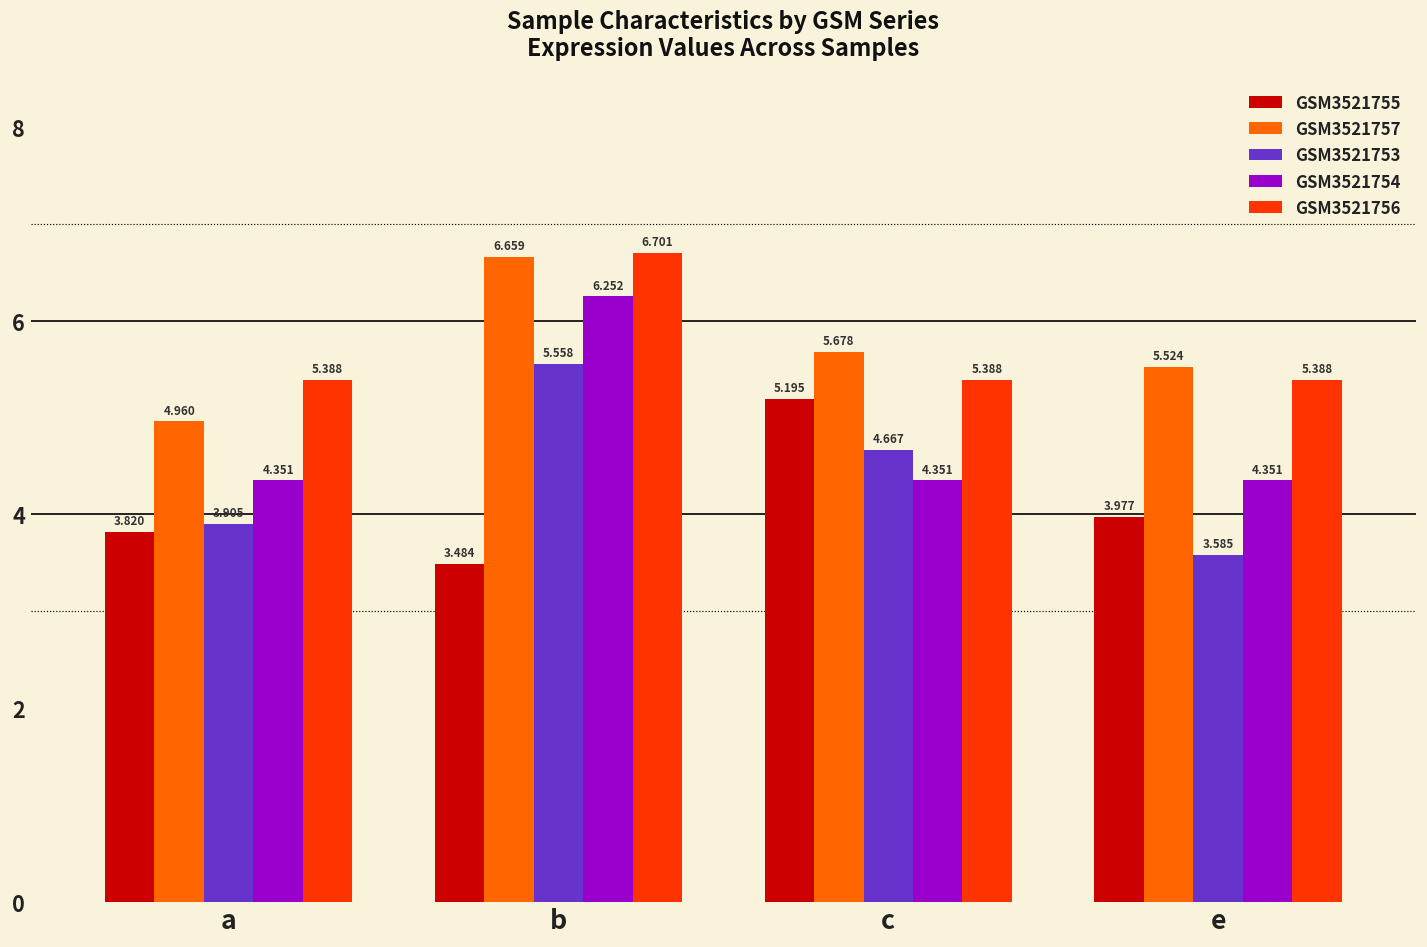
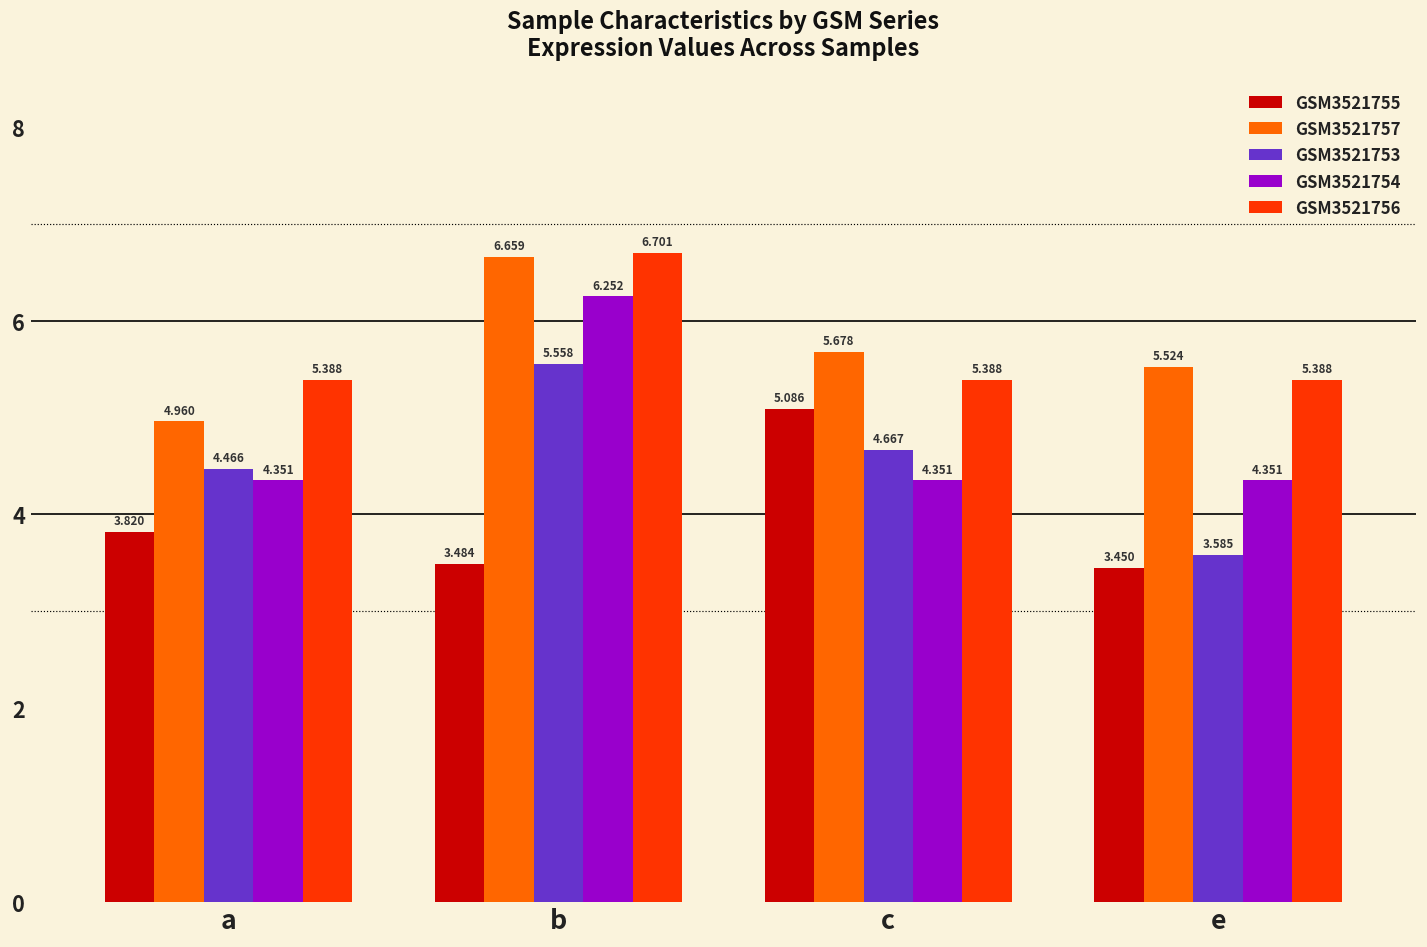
  {
    "GSM3521755": {
      "a": 3.820,
      "b": 3.484,
-     "c": 5.195,
-     "e": 3.977
+     "c": 5.086,
+     "e": 3.450
    },
    "GSM3521753": {
-     "a": 3.905,
+     "a": 4.466,
      "b": 5.558,
      "c": 4.667,
      "e": 3.585
    },
    "GSM3521754": {
      "a": 4.351,
      "b": 6.252,
      "c": 4.351,
      "e": 4.351
    }
  }
